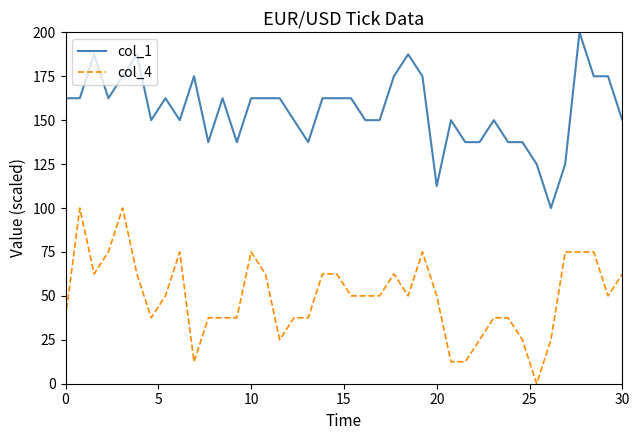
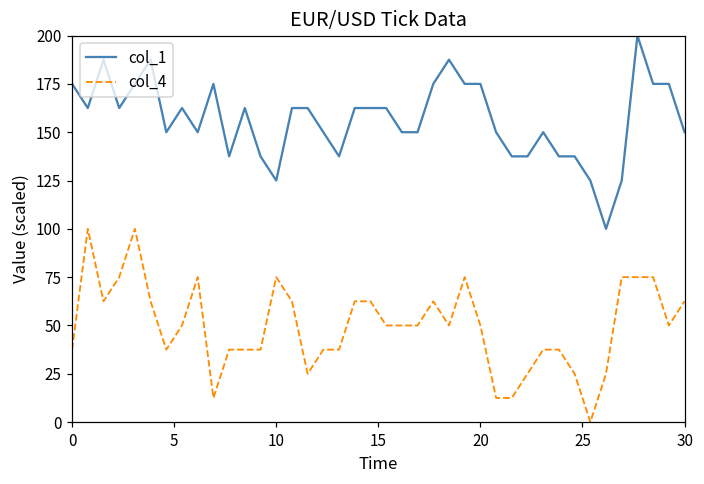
  {
    "col_1": {
-     "0": 162,
-     "10": 162,
-     "20": 112,
+     "0": 175,
+     "10": 125,
+     "20": 175,
      "30": 150
    },
    "col_4": {
      "0": 37,
      "10": 75,
      "20": 50,
      "30": 62
    }
  }
